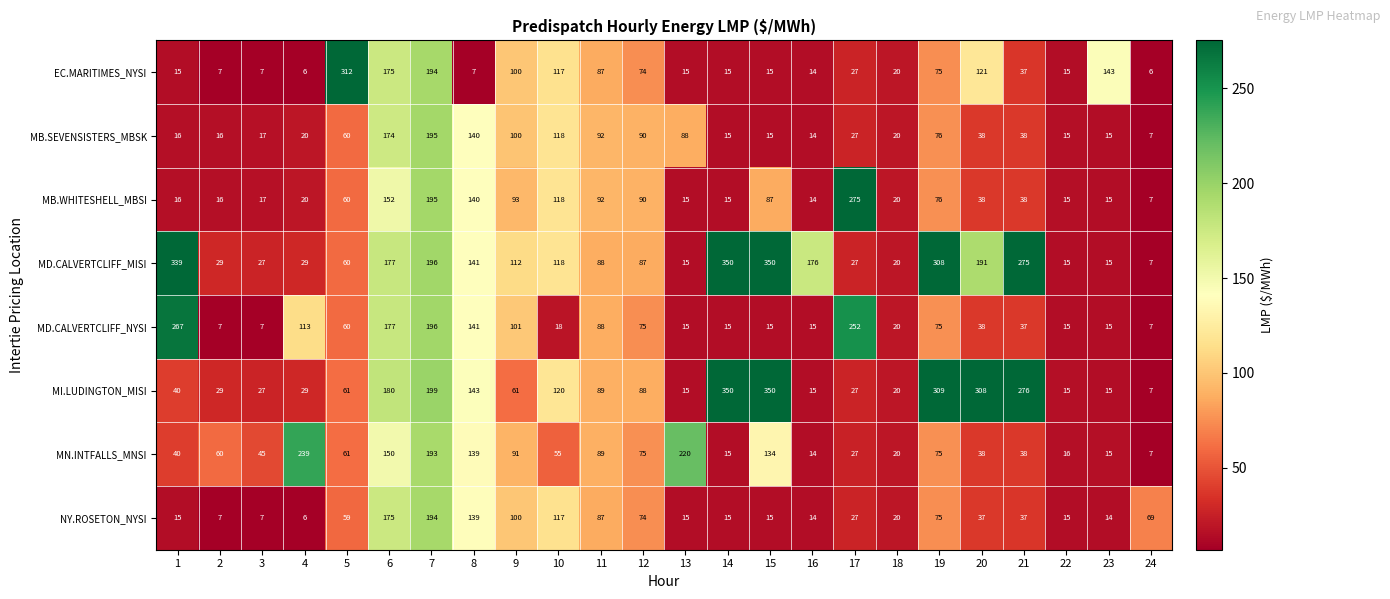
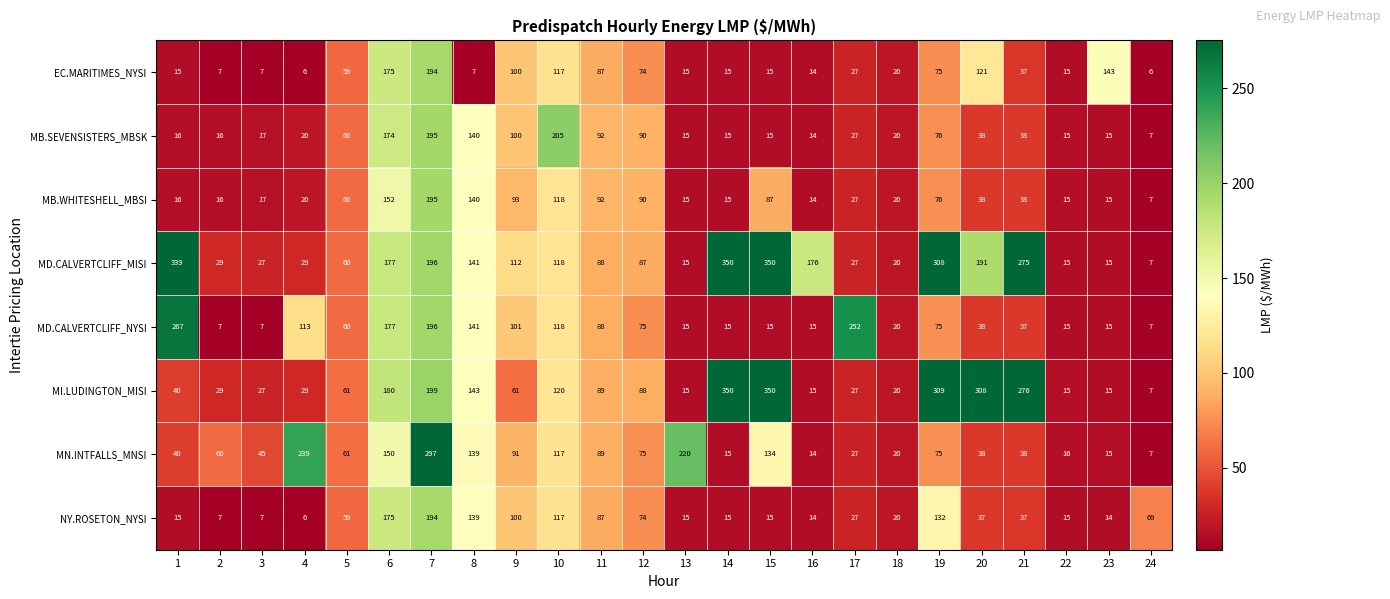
  {
    "EC.MARITIMES_NYSI": {
      "1": 15,
      "2": 7,
      "3": 7,
      "4": 6,
-     "5": 312,
+     "5": 59,
      "6": 175,
      "7": 194,
      "8": 7,
      "9": 100,
      "10": 117,
      "11": 87,
      "12": 74,
      "13": 15,
      "14": 15,
      "15": 15,
      "16": 14,
      "17": 27,
      "18": 20,
      "19": 75,
      "20": 121,
      "21": 37,
      "22": 15,
      "23": 143,
      "24": 6
    },
    "MB.SEVENSISTERS_MBSK": {
      "1": 16,
      "2": 16,
      "3": 17,
      "4": 20,
      "5": 60,
      "6": 174,
      "7": 195,
      "8": 140,
      "9": 100,
-     "10": 118,
+     "10": 205,
      "11": 92,
      "12": 90,
-     "13": 88,
+     "13": 15,
      "14": 15,
      "15": 15,
      "16": 14,
      "17": 27,
      "18": 20,
      "19": 76,
      "20": 38,
      "21": 38,
      "22": 15,
      "23": 15,
      "24": 7
    },
    "MB.WHITESHELL_MBSI": {
      "1": 16,
      "2": 16,
      "3": 17,
      "4": 20,
      "5": 60,
      "6": 152,
      "7": 195,
      "8": 140,
      "9": 93,
      "10": 118,
      "11": 92,
      "12": 90,
      "13": 15,
      "14": 15,
      "15": 87,
      "16": 14,
-     "17": 275,
+     "17": 27,
      "18": 20,
      "19": 76,
      "20": 38,
      "21": 38,
      "22": 15,
      "23": 15,
      "24": 7
    },
    "MD.CALVERTCLIFF_MISI": {
      "1": 339,
      "2": 29,
      "3": 27,
      "4": 29,
      "5": 60,
      "6": 177,
      "7": 196,
      "8": 141,
      "9": 112,
      "10": 118,
      "11": 88,
      "12": 87,
      "13": 15,
      "14": 350,
      "15": 350,
      "16": 176,
      "17": 27,
      "18": 20,
      "19": 308,
      "20": 191,
      "21": 275,
      "22": 15,
      "23": 15,
      "24": 7
    },
    "MD.CALVERTCLIFF_NYSI": {
      "1": 267,
      "2": 7,
      "3": 7,
      "4": 113,
      "5": 60,
      "6": 177,
      "7": 196,
      "8": 141,
      "9": 101,
-     "10": 18,
+     "10": 118,
      "11": 88,
      "12": 75,
      "13": 15,
      "14": 15,
      "15": 15,
      "16": 15,
      "17": 252,
      "18": 20,
      "19": 75,
      "20": 38,
      "21": 37,
      "22": 15,
      "23": 15,
      "24": 7
    },
    "MI.LUDINGTON_MISI": {
      "1": 40,
      "2": 29,
      "3": 27,
      "4": 29,
      "5": 61,
      "6": 180,
      "7": 199,
      "8": 143,
      "9": 61,
      "10": 120,
      "11": 89,
      "12": 88,
      "13": 15,
      "14": 350,
      "15": 350,
      "16": 15,
      "17": 27,
      "18": 20,
      "19": 309,
      "20": 308,
      "21": 276,
      "22": 15,
      "23": 15,
      "24": 7
    },
    "MN.INTFALLS_MNSI": {
      "1": 40,
      "2": 60,
      "3": 45,
      "4": 239,
      "5": 61,
      "6": 150,
-     "7": 193,
+     "7": 297,
      "8": 139,
      "9": 91,
-     "10": 55,
+     "10": 117,
      "11": 89,
      "12": 75,
      "13": 220,
      "14": 15,
      "15": 134,
      "16": 14,
      "17": 27,
      "18": 20,
      "19": 75,
      "20": 38,
      "21": 38,
      "22": 16,
      "23": 15,
      "24": 7
    },
    "NY.ROSETON_NYSI": {
      "1": 15,
      "2": 7,
      "3": 7,
      "4": 6,
      "5": 59,
      "6": 175,
      "7": 194,
      "8": 139,
      "9": 100,
      "10": 117,
      "11": 87,
      "12": 74,
      "13": 15,
      "14": 15,
      "15": 15,
      "16": 14,
      "17": 27,
      "18": 20,
-     "19": 75,
+     "19": 132,
      "20": 37,
      "21": 37,
      "22": 15,
      "23": 14,
      "24": 69
    }
  }
